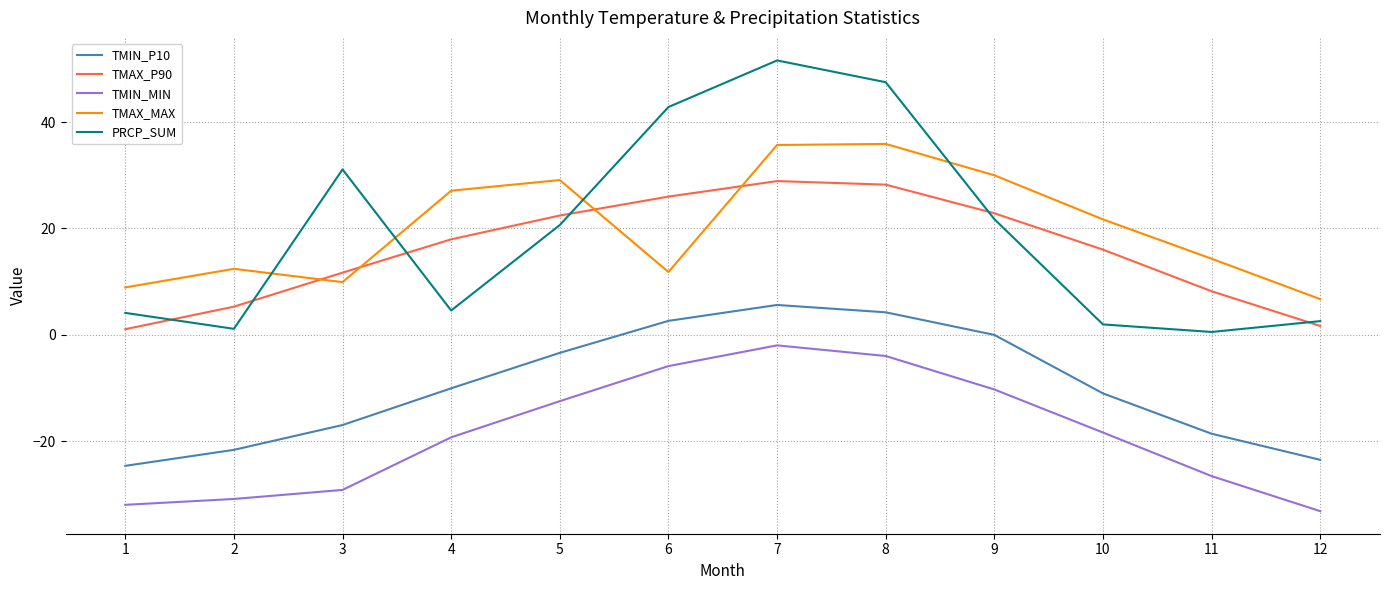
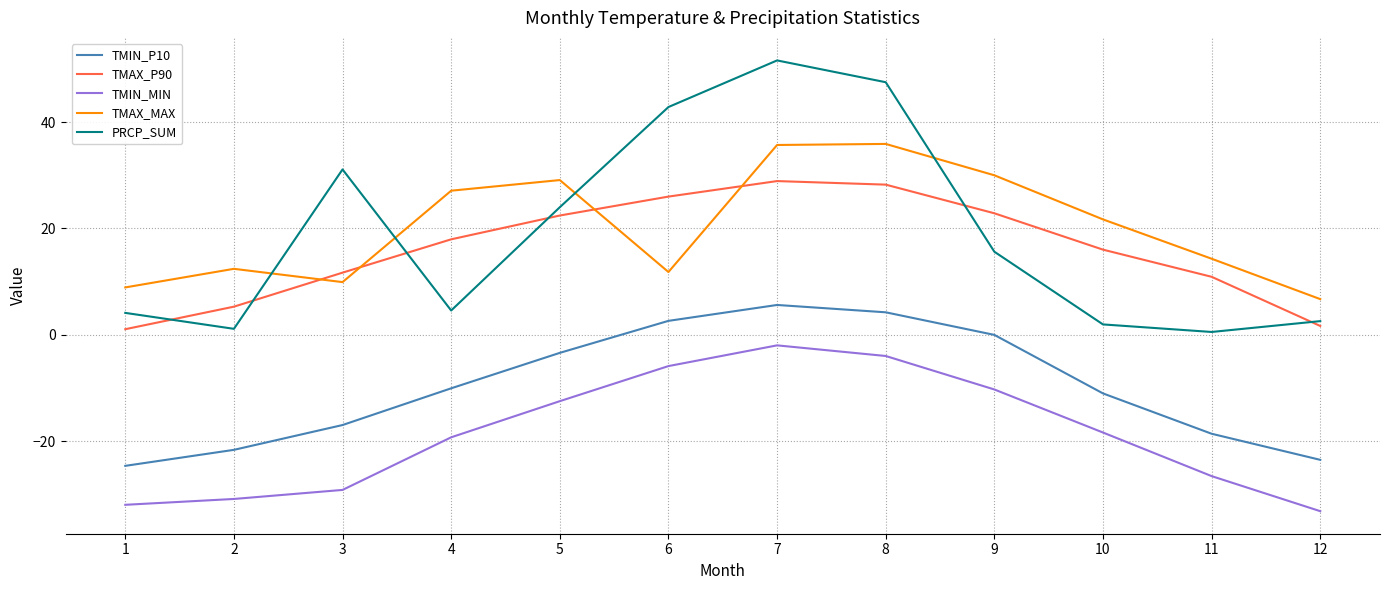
  {
    "TMIN_P10": {
      "1": -25,
      "2": -22,
      "3": -17,
      "4": -10,
      "5": -3,
      "6": 3,
      "7": 6,
      "8": 4,
      "9": 0,
      "10": -11,
      "11": -19,
      "12": -24
    },
    "TMAX_P90": {
      "1": 1,
      "2": 5,
      "3": 12,
      "4": 18,
      "5": 22,
      "6": 26,
      "7": 29,
      "8": 28,
      "9": 23,
      "10": 16,
-     "11": 8,
+     "11": 11,
      "12": 2
    },
    "TMIN_MIN": {
      "1": -32,
      "2": -31,
      "3": -29,
      "4": -19,
      "5": -13,
      "6": -6,
      "7": -2,
      "8": -4,
      "9": -10,
      "10": -18,
      "11": -27,
      "12": -33
    },
    "TMAX_MAX": {
      "1": 9,
      "2": 12,
      "3": 10,
      "4": 27,
      "5": 29,
      "6": 12,
      "7": 36,
      "8": 36,
      "9": 30,
      "10": 22,
      "11": 14,
      "12": 7
    },
    "PRCP_SUM": {
      "1": 4,
      "2": 1,
      "3": 31,
      "4": 5,
-     "5": 21,
+     "5": 24,
      "6": 43,
      "7": 52,
      "8": 48,
-     "9": 22,
+     "9": 16,
      "10": 2,
      "11": 1,
      "12": 3
    }
  }
